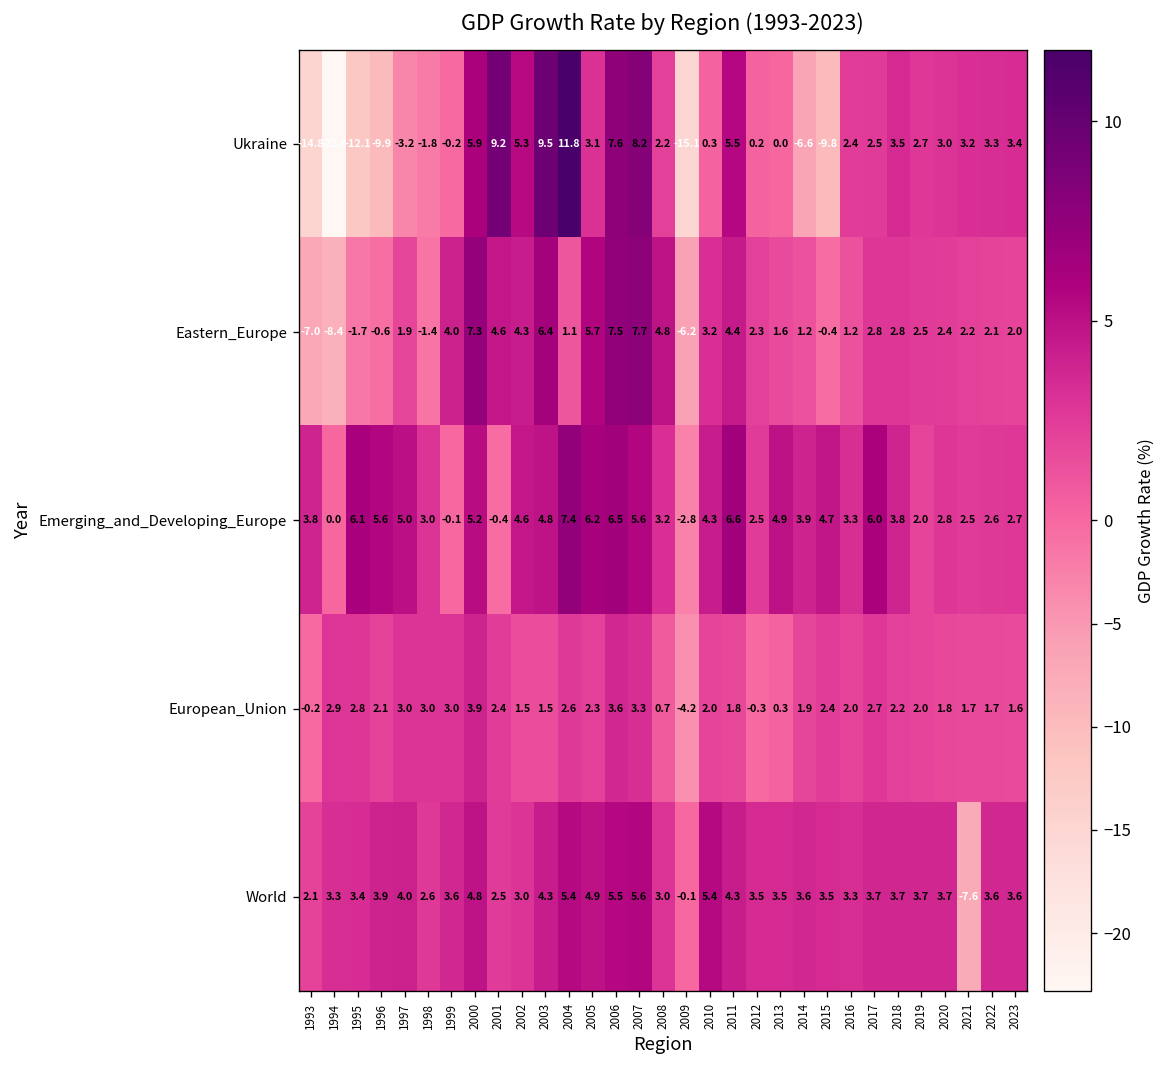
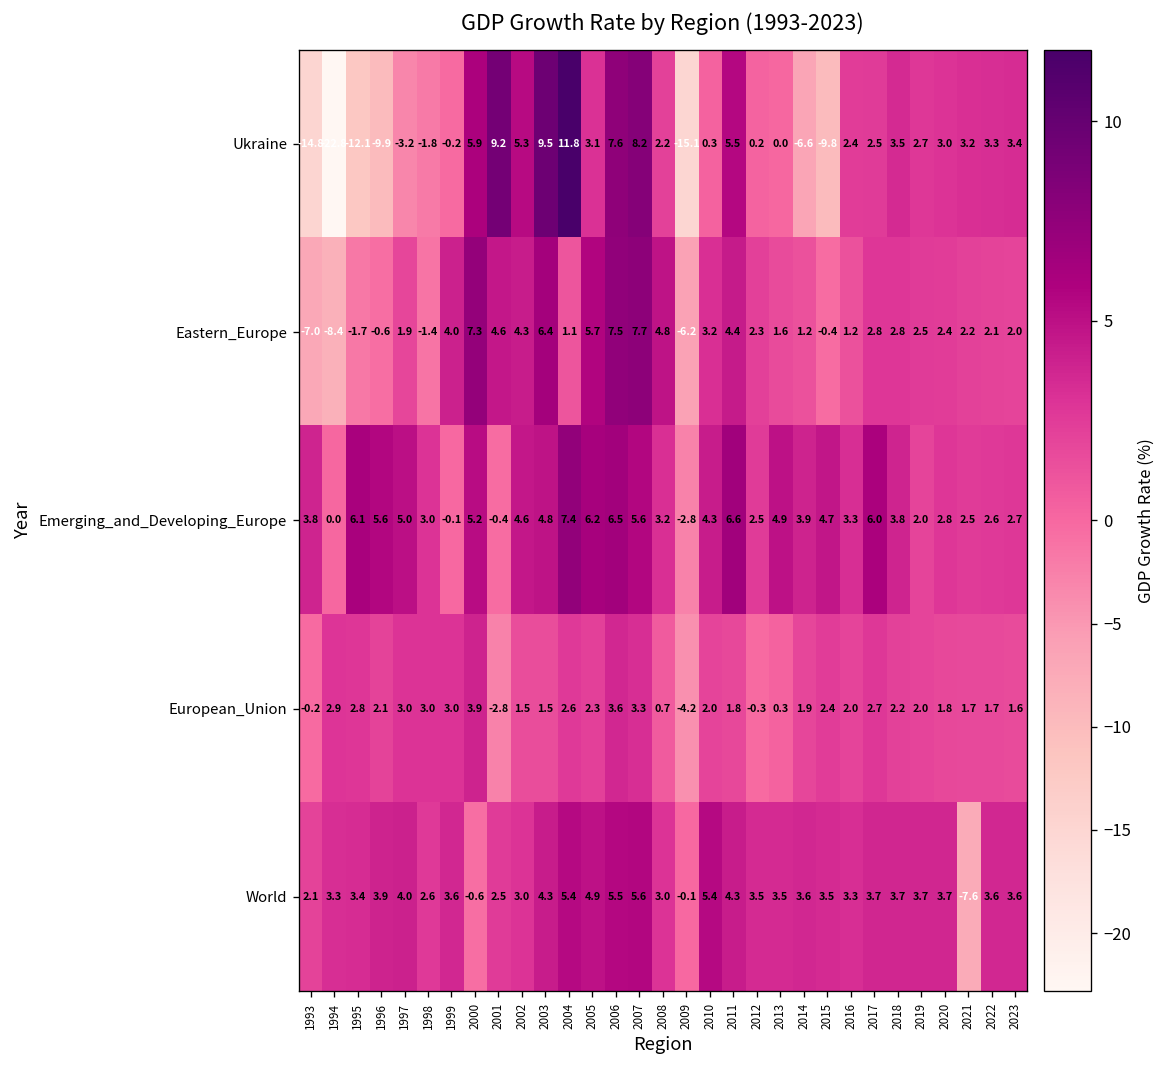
  {
    "Ukraine": {
      "1995": -12.1,
      "1996": -9.9,
      "1997": -3.2,
      "1998": -1.8,
      "1999": -0.2,
      "2000": 5.9,
      "2001": 9.2,
      "2002": 5.3,
      "2003": 9.5,
      "2004": 11.8,
      "2005": 3.1,
      "2006": 7.6,
      "2007": 8.2,
      "2008": 2.2,
      "2010": 0.3,
      "2011": 5.5,
      "2012": 0.2,
      "2013": 0.0,
      "2014": -6.6,
      "2015": -9.8,
      "2016": 2.4,
      "2017": 2.5,
      "2018": 3.5,
      "2019": 2.7,
      "2020": 3.0,
      "2021": 3.2,
      "2022": 3.3,
      "2023": 3.4
    },
    "Eastern_Europe": {
      "1993": -7.0,
      "1994": -8.4,
      "1995": -1.7,
      "1996": -0.6,
      "1997": 1.9,
      "1998": -1.4,
      "1999": 4.0,
      "2000": 7.3,
      "2001": 4.6,
      "2002": 4.3,
      "2003": 6.4,
      "2004": 1.1,
      "2005": 5.7,
      "2006": 7.5,
      "2007": 7.7,
      "2008": 4.8,
      "2009": -6.2,
      "2010": 3.2,
      "2011": 4.4,
      "2012": 2.3,
      "2013": 1.6,
      "2014": 1.2,
      "2015": -0.4,
      "2016": 1.2,
      "2017": 2.8,
      "2018": 2.8,
      "2019": 2.5,
      "2020": 2.4,
      "2021": 2.2,
      "2022": 2.1,
      "2023": 2.0
    },
    "Emerging_and_Developing_Europe": {
      "1993": 3.8,
      "1994": 0.0,
      "1995": 6.1,
      "1996": 5.6,
      "1997": 5.0,
      "1998": 3.0,
      "1999": -0.1,
      "2000": 5.2,
      "2001": -0.4,
      "2002": 4.6,
      "2003": 4.8,
      "2004": 7.4,
      "2005": 6.2,
      "2006": 6.5,
      "2007": 5.6,
      "2008": 3.2,
      "2009": -2.8,
      "2010": 4.3,
      "2011": 6.6,
      "2012": 2.5,
      "2013": 4.9,
      "2014": 3.9,
      "2015": 4.7,
      "2016": 3.3,
      "2017": 6.0,
      "2018": 3.8,
      "2019": 2.0,
      "2020": 2.8,
      "2021": 2.5,
      "2022": 2.6,
      "2023": 2.7
    },
    "European_Union": {
      "1993": -0.2,
      "1994": 2.9,
      "1995": 2.8,
      "1996": 2.1,
      "1997": 3.0,
      "1998": 3.0,
      "1999": 3.0,
      "2000": 3.9,
-     "2001": 2.4,
+     "2001": -2.8,
      "2002": 1.5,
      "2003": 1.5,
      "2004": 2.6,
      "2005": 2.3,
      "2006": 3.6,
      "2007": 3.3,
      "2008": 0.7,
      "2009": -4.2,
      "2010": 2.0,
      "2011": 1.8,
      "2012": -0.3,
      "2013": 0.3,
      "2014": 1.9,
      "2015": 2.4,
      "2016": 2.0,
      "2017": 2.7,
      "2018": 2.2,
      "2019": 2.0,
      "2020": 1.8,
      "2021": 1.7,
      "2022": 1.7,
      "2023": 1.6
    },
    "World": {
      "1993": 2.1,
      "1994": 3.3,
      "1995": 3.4,
      "1996": 3.9,
      "1997": 4.0,
      "1998": 2.6,
      "1999": 3.6,
-     "2000": 4.8,
+     "2000": -0.6,
      "2001": 2.5,
      "2002": 3.0,
      "2003": 4.3,
      "2004": 5.4,
      "2005": 4.9,
      "2006": 5.5,
      "2007": 5.6,
      "2008": 3.0,
      "2009": -0.1,
      "2010": 5.4,
      "2011": 4.3,
      "2012": 3.5,
      "2013": 3.5,
      "2014": 3.6,
      "2015": 3.5,
      "2016": 3.3,
      "2017": 3.7,
      "2018": 3.7,
      "2019": 3.7,
      "2020": 3.7,
      "2021": -7.6,
      "2022": 3.6,
      "2023": 3.6
    }
  }
